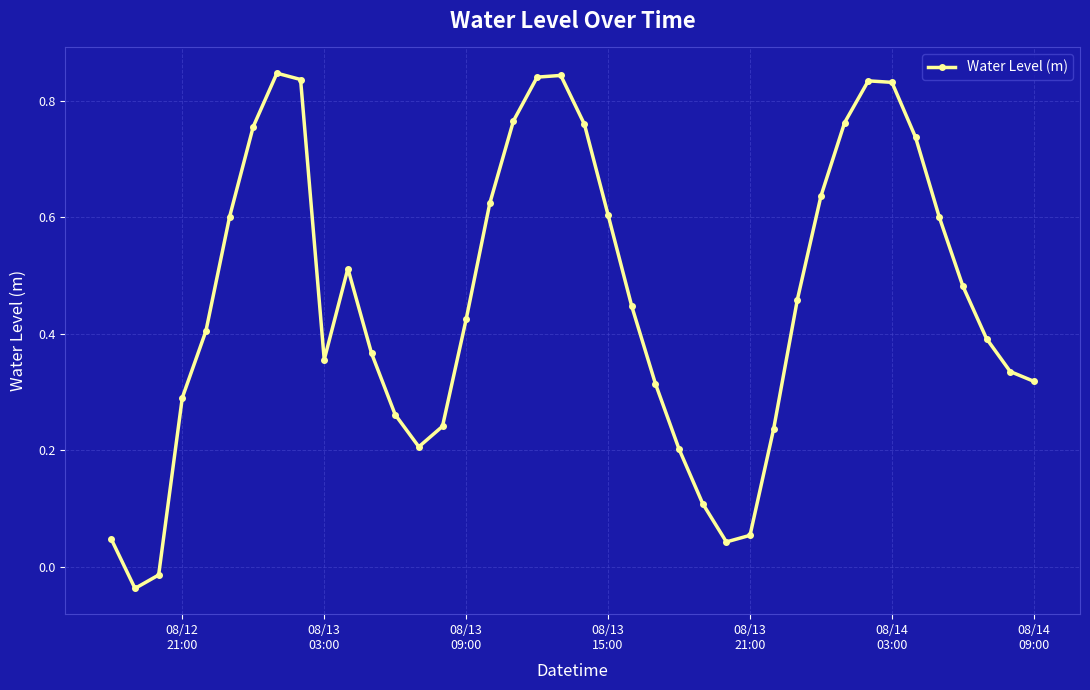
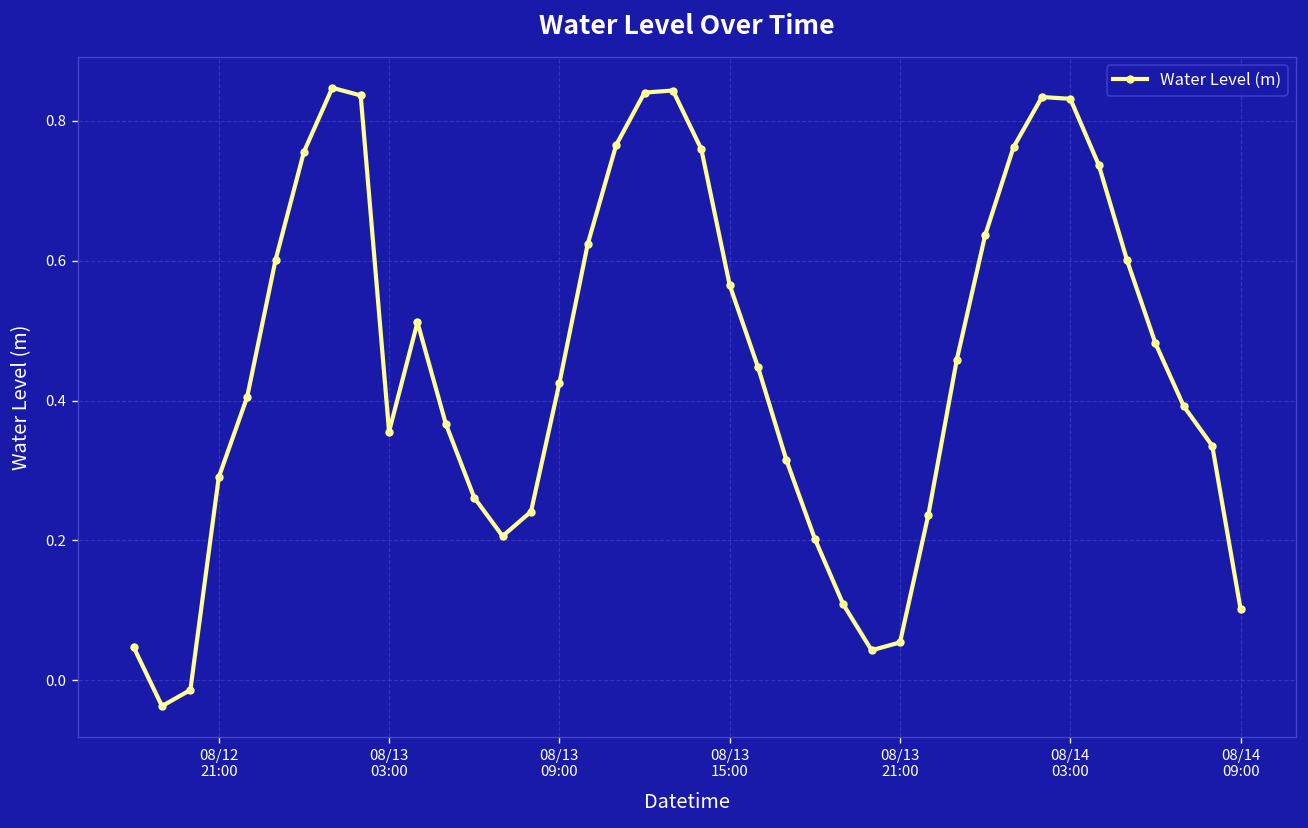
  {
    "08/12 21:00": 0.29,
    "08/13 03:00": 0.36,
    "08/13 09:00": 0.42,
-   "08/13 15:00": 0.60,
+   "08/13 15:00": 0.57,
    "08/13 21:00": 0.05,
    "08/14 03:00": 0.83,
-   "08/14 09:00": 0.32
+   "08/14 09:00": 0.10
  }
